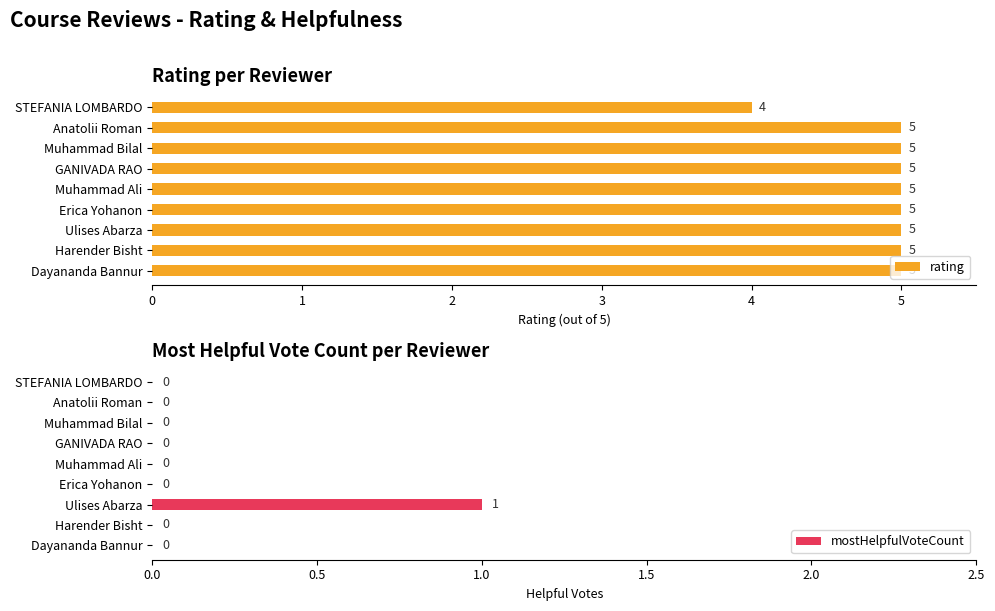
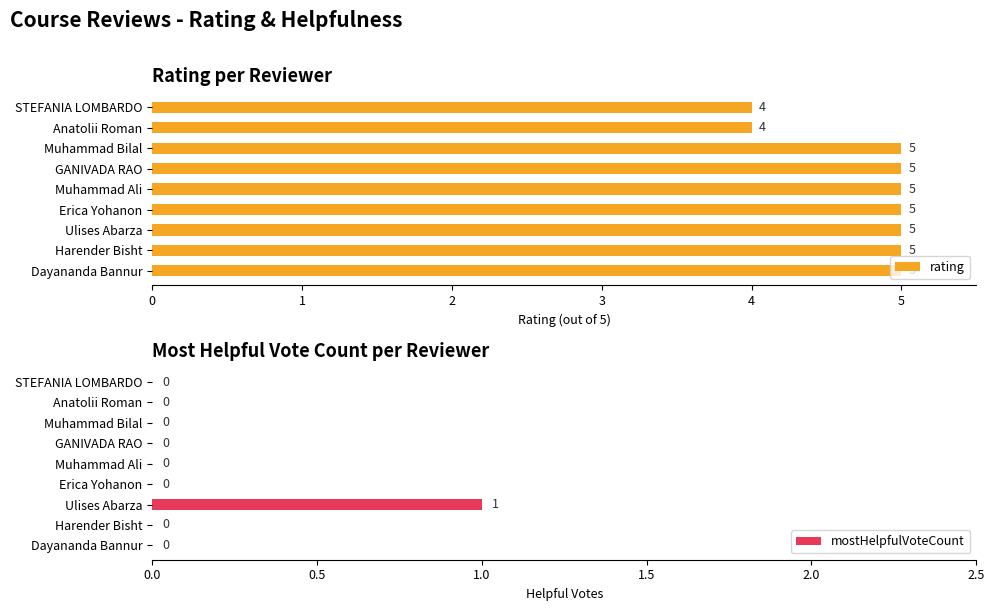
  {
    "Rating per Reviewer": {
      "STEFANIA LOMBARDO": 4,
-     "Anatolii Roman": 5,
+     "Anatolii Roman": 4,
      "Muhammad Bilal": 5,
      "GANIVADA RAO": 5,
      "Muhammad Ali": 5,
      "Erica Yohanon": 5,
      "Ulises Abarza": 5
    },
    "Most Helpful Vote Count per Reviewer": {
      "STEFANIA LOMBARDO": 0,
      "Anatolii Roman": 0,
      "Muhammad Bilal": 0,
      "GANIVADA RAO": 0,
      "Muhammad Ali": 0,
      "Erica Yohanon": 0,
      "Ulises Abarza": 1,
      "Harender Bisht": 0,
      "Dayananda Bannur": 0
    }
  }
